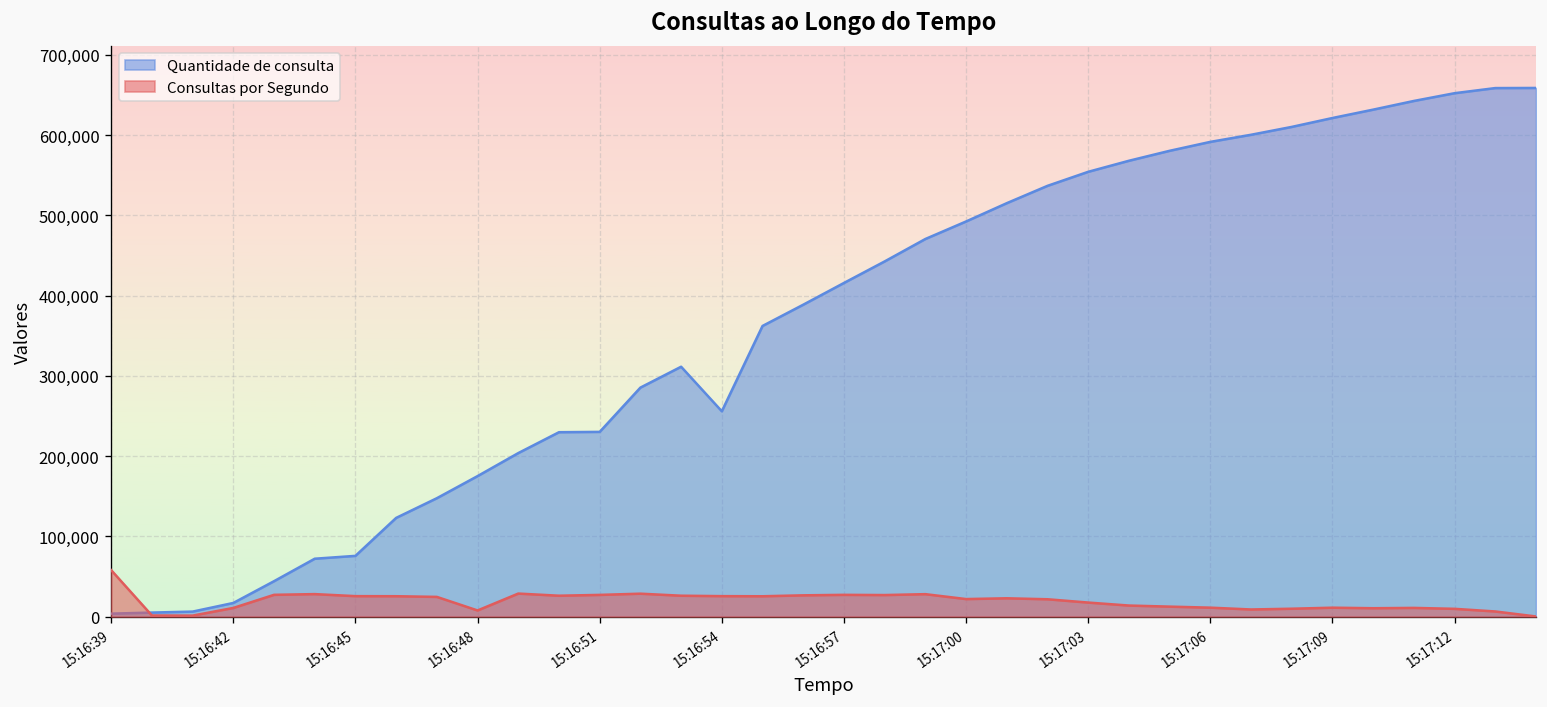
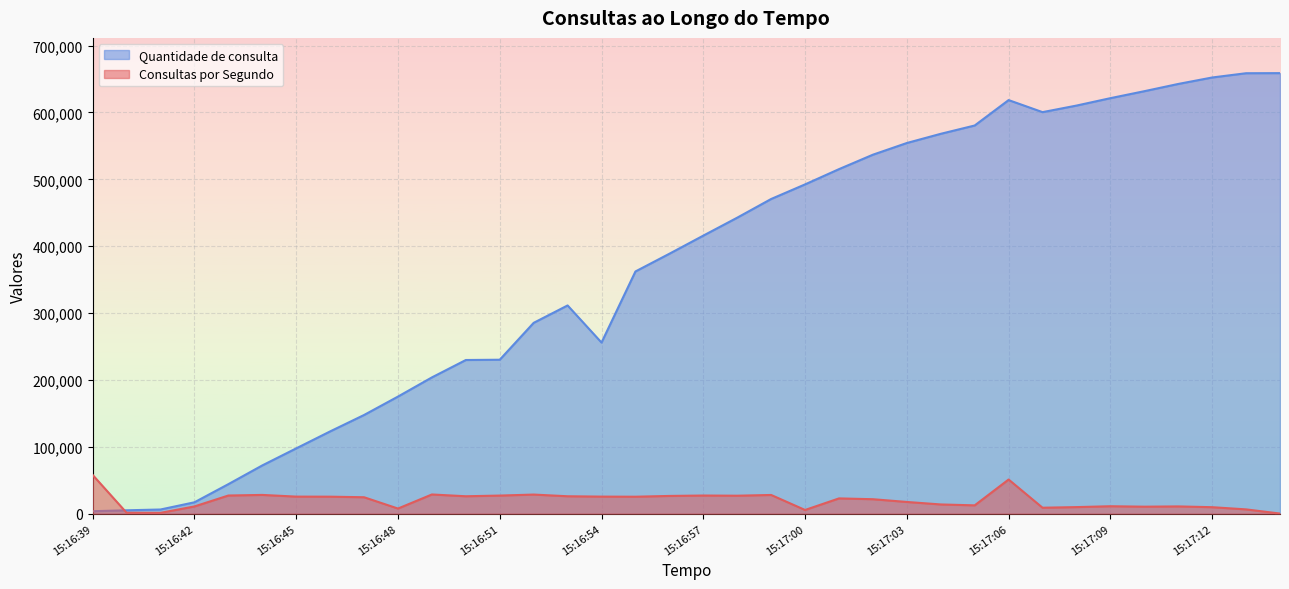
  {
    "Quantidade de consulta": {
      "15:16:39": "0",
      "15:16:42": "20,000",
-     "15:16:45": "80,000",
+     "15:16:45": "100,000",
      "15:16:48": "180,000",
      "15:16:51": "230,000",
      "15:16:54": "260,000",
      "15:16:57": "420,000",
      "15:17:00": "490,000",
      "15:17:03": "550,000",
-     "15:17:06": "590,000",
+     "15:17:06": "620,000",
      "15:17:09": "620,000",
      "15:17:12": "650,000"
    },
    "Consultas por Segundo": {
      "15:16:39": "60,000",
      "15:16:42": "10,000",
      "15:16:45": "30,000",
      "15:16:48": "10,000",
      "15:16:51": "30,000",
      "15:16:54": "30,000",
      "15:16:57": "30,000",
-     "15:17:00": "20,000",
+     "15:17:00": "10,000",
      "15:17:03": "20,000",
-     "15:17:06": "10,000",
+     "15:17:06": "50,000",
      "15:17:09": "10,000",
      "15:17:12": "10,000"
    }
  }
